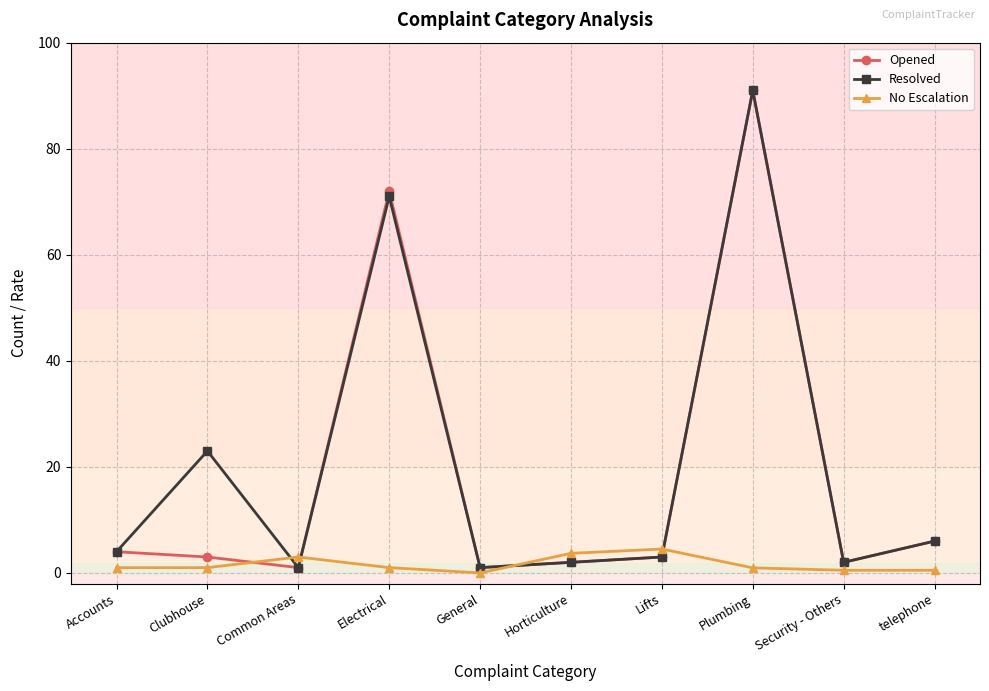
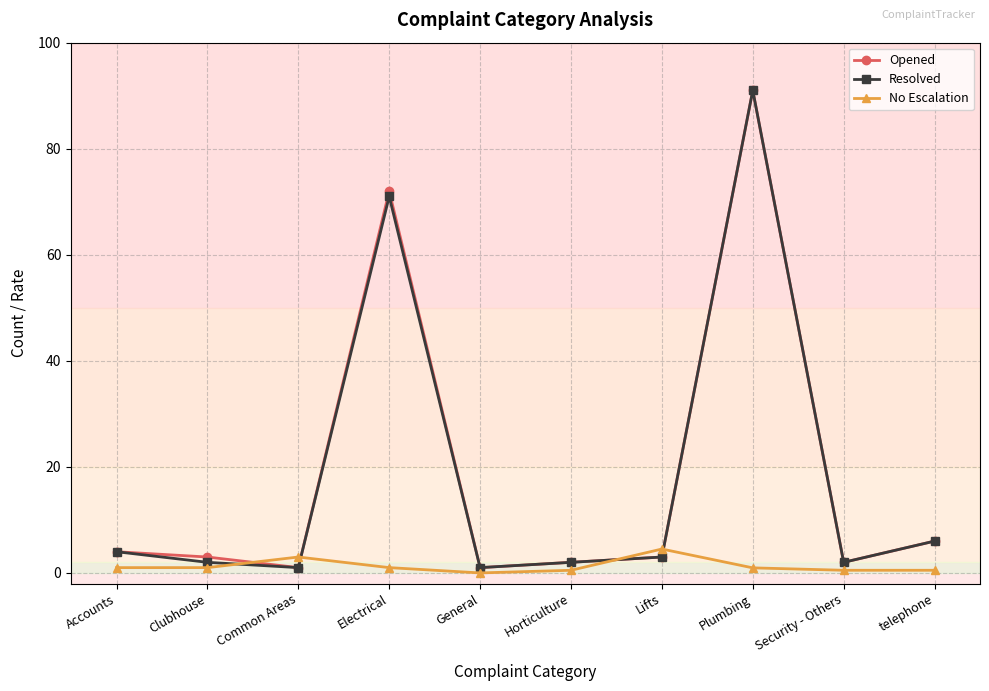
  {
    "Opened": {
      "Clubhouse": 3,
      "Electrical": 72
    },
    "Resolved": {
-     "Clubhouse": 23,
+     "Clubhouse": 2,
      "Electrical": 71
    },
    "No Escalation": {
      "Accounts": 1,
      "Clubhouse": 1,
      "Common Areas": 3,
      "Electrical": 1,
      "General": 0,
-     "Horticulture": 4,
+     "Horticulture": 1,
      "Lifts": 5,
      "Plumbing": 1,
      "Security - Others": 1,
      "telephone": 1
    }
  }
